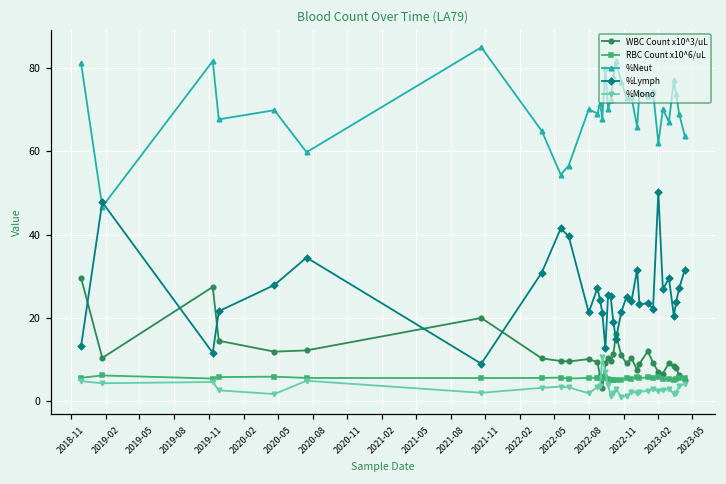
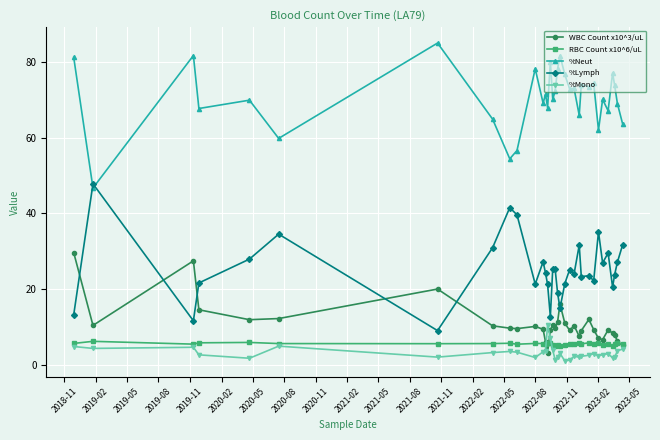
  {
    "%Neut": {
-     "2022-08": 70,
+     "2022-08": 78,
      "2023-02": 62
    },
    "%Lymph": {
      "2022-08": 21,
-     "2023-02": 50
+     "2023-02": 35
    },
    "%Mono": {
      "2022-08": 2,
      "2023-02": 2
    }
  }
